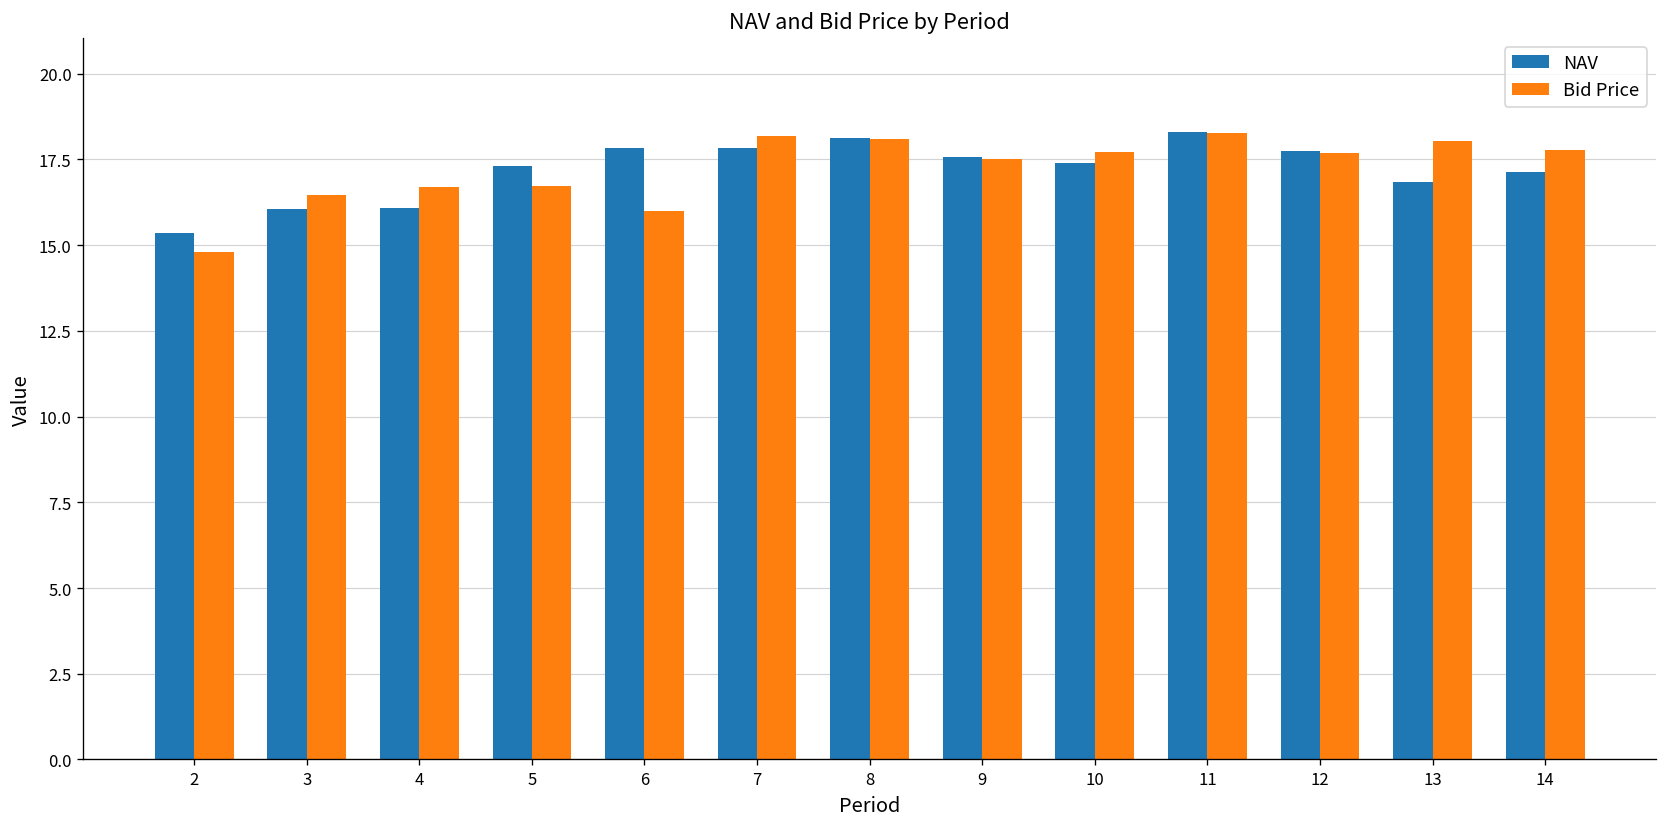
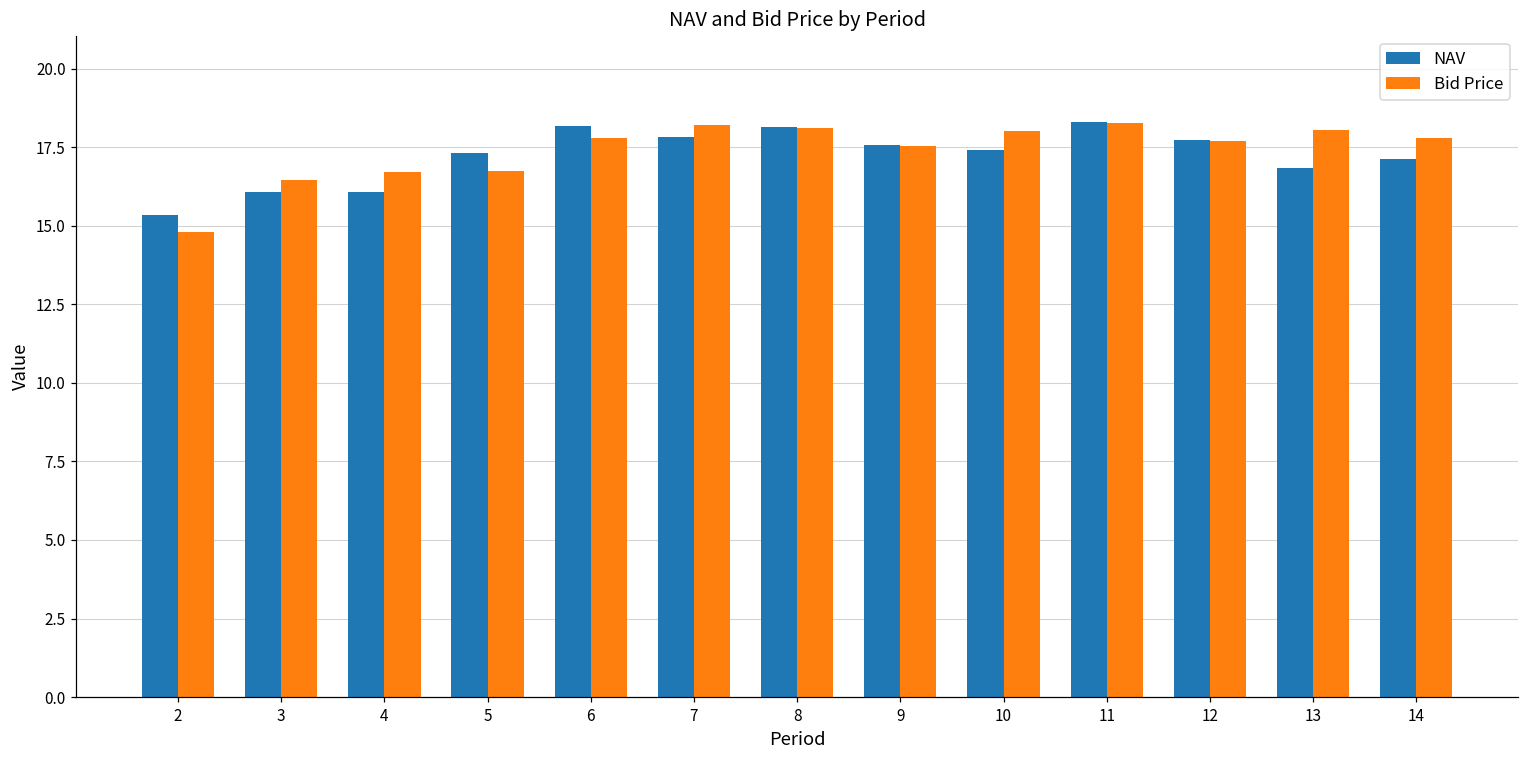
  {
    "NAV": {
      "2": 15.3,
      "3": 16.1,
      "4": 16.1,
      "5": 17.3,
-     "6": 17.8,
+     "6": 18.2,
      "7": 17.8,
      "8": 18.1,
      "9": 17.6,
      "10": 17.4,
      "11": 18.3,
      "12": 17.7,
      "13": 16.8,
      "14": 17.1
    },
    "Bid Price": {
      "2": 14.8,
      "3": 16.5,
      "4": 16.7,
      "5": 16.7,
-     "6": 16.0,
+     "6": 17.8,
      "7": 18.2,
      "8": 18.1,
      "9": 17.5,
-     "10": 17.7,
+     "10": 18.0,
      "11": 18.3,
      "12": 17.7,
      "13": 18.0,
      "14": 17.8
    }
  }
